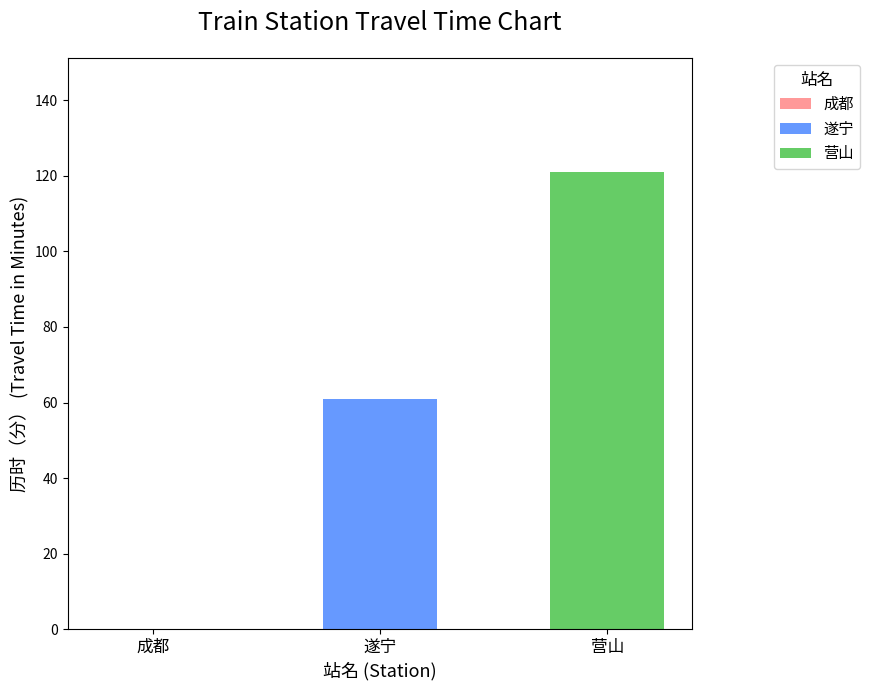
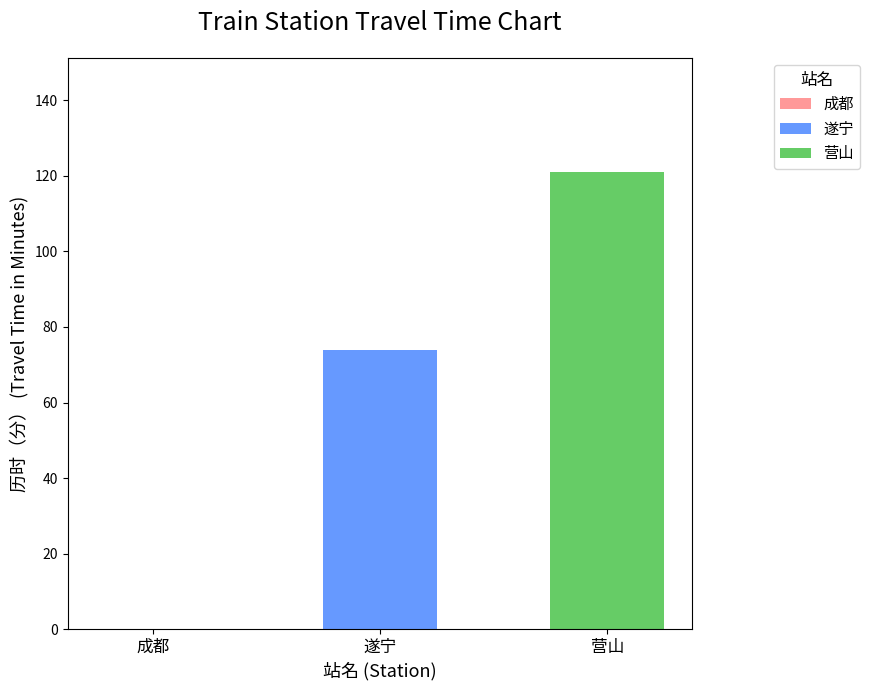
  {
    "成都": 0,
-   "遂宁": 61,
+   "遂宁": 74,
    "营山": 121
  }
